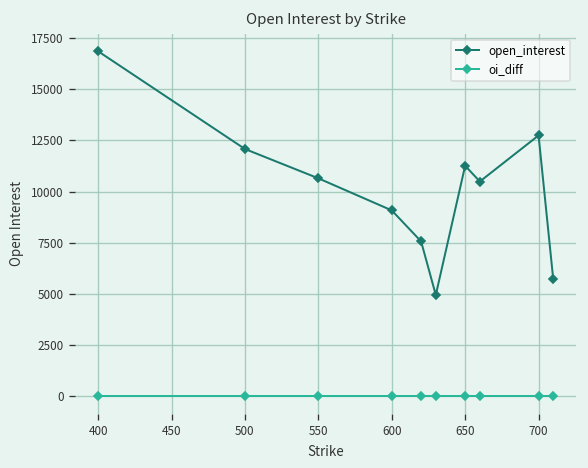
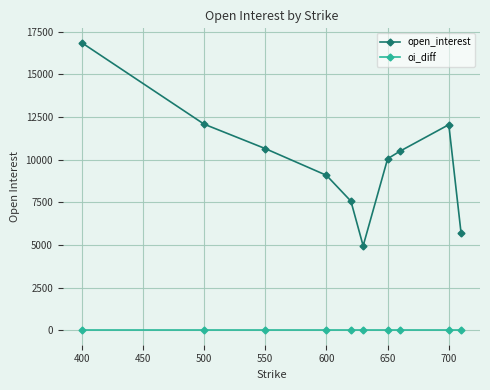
  {
    "open_interest": {
      "400": 16900,
      "500": 12100,
      "550": 10700,
      "600": 9100,
-     "650": 11300,
-     "700": 12700
+     "650": 10100,
+     "700": 12100
    },
    "oi_diff": {
      "400": 0,
      "500": 0,
      "550": 0,
      "600": 0,
      "650": 0,
      "700": 0
    }
  }
